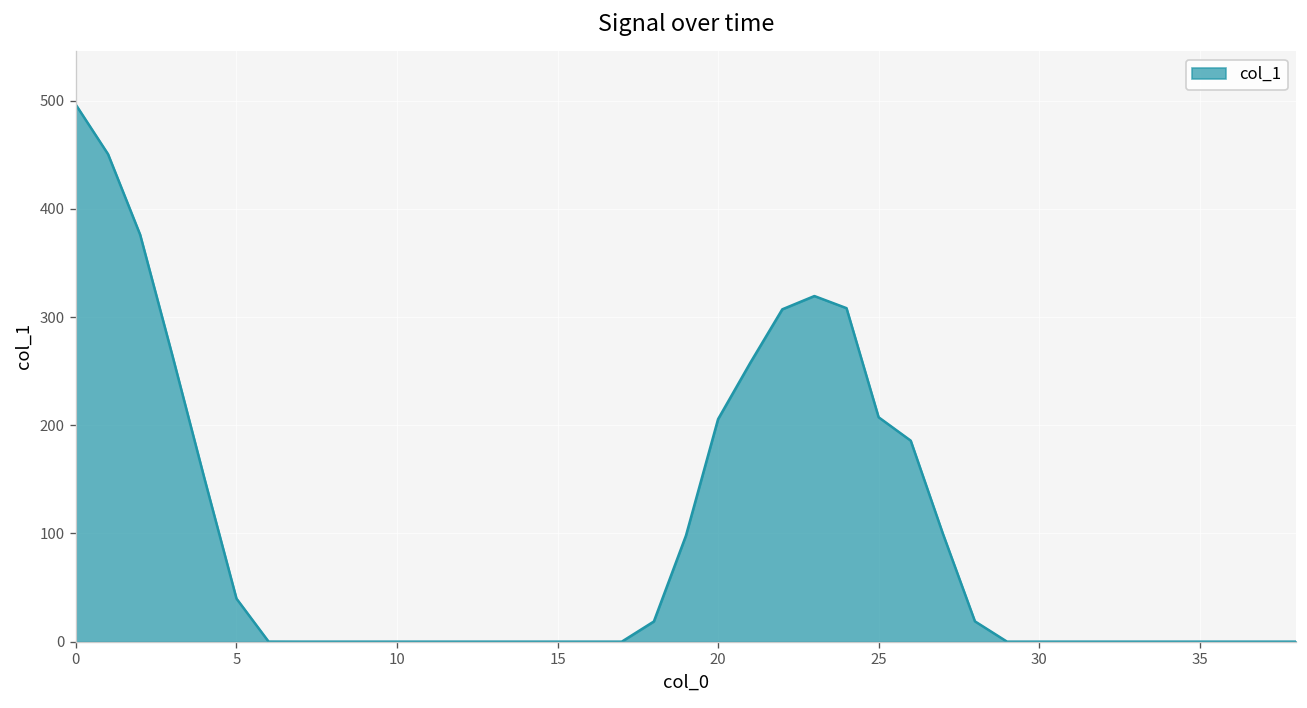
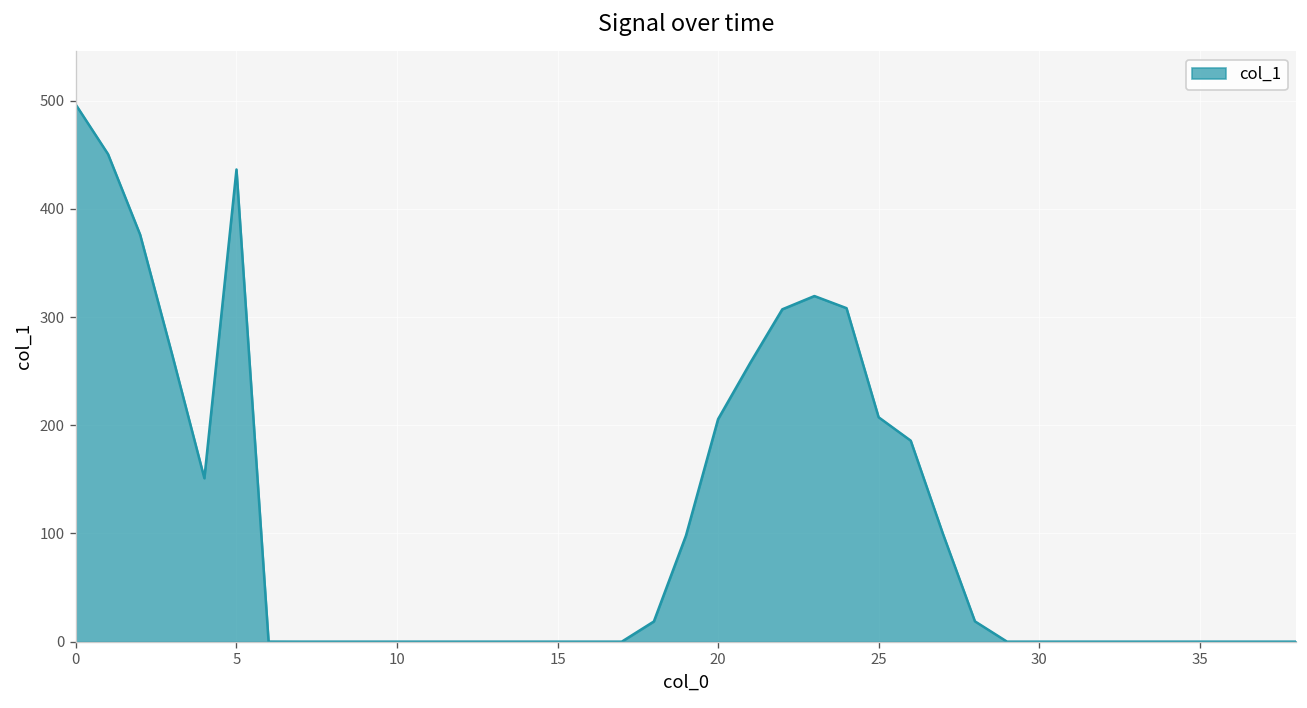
  {
    "0": 500,
-   "5": 40,
+   "5": 440,
    "10": 0,
    "15": 0,
    "20": 210,
    "25": 210,
    "30": 0,
    "35": 0
  }
